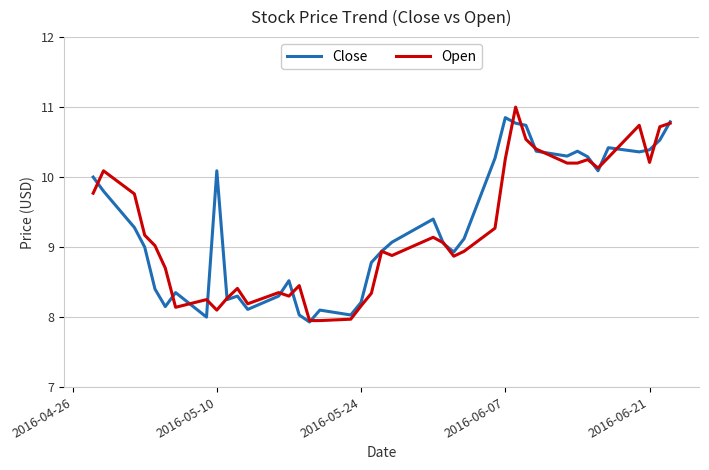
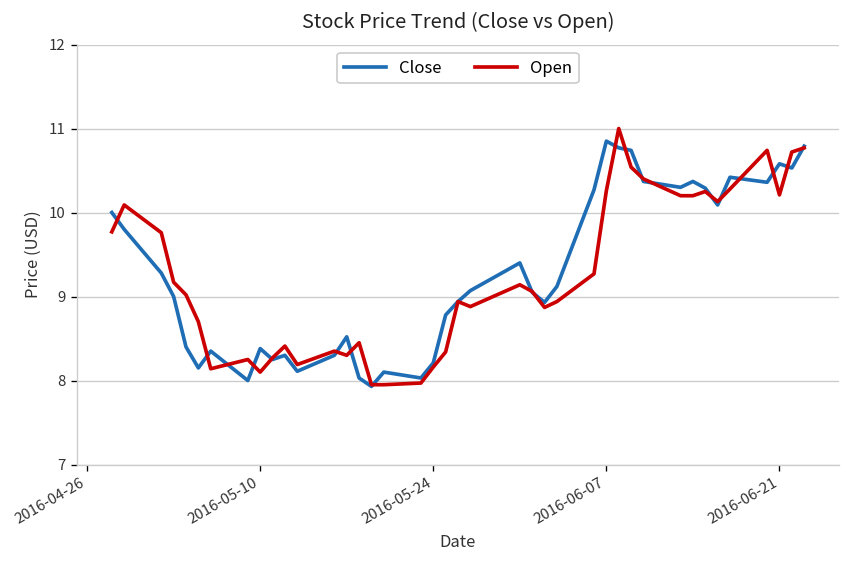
  {
    "Close": {
-     "2016-05-10": 10.1,
+     "2016-05-10": 8.4,
      "2016-05-24": 8.2,
      "2016-06-07": 10.9,
-     "2016-06-21": 10.4
+     "2016-06-21": 10.6
    },
    "Open": {
      "2016-05-10": 8.1,
      "2016-05-24": 8.2,
      "2016-06-07": 10.3,
      "2016-06-21": 10.2
    }
  }
